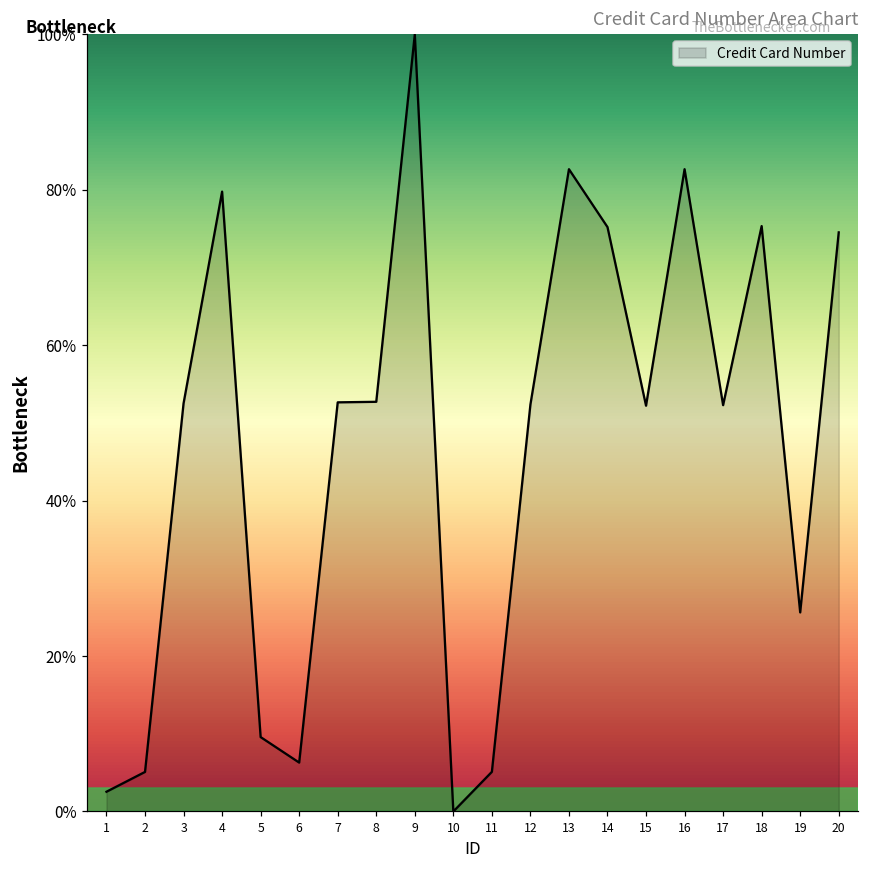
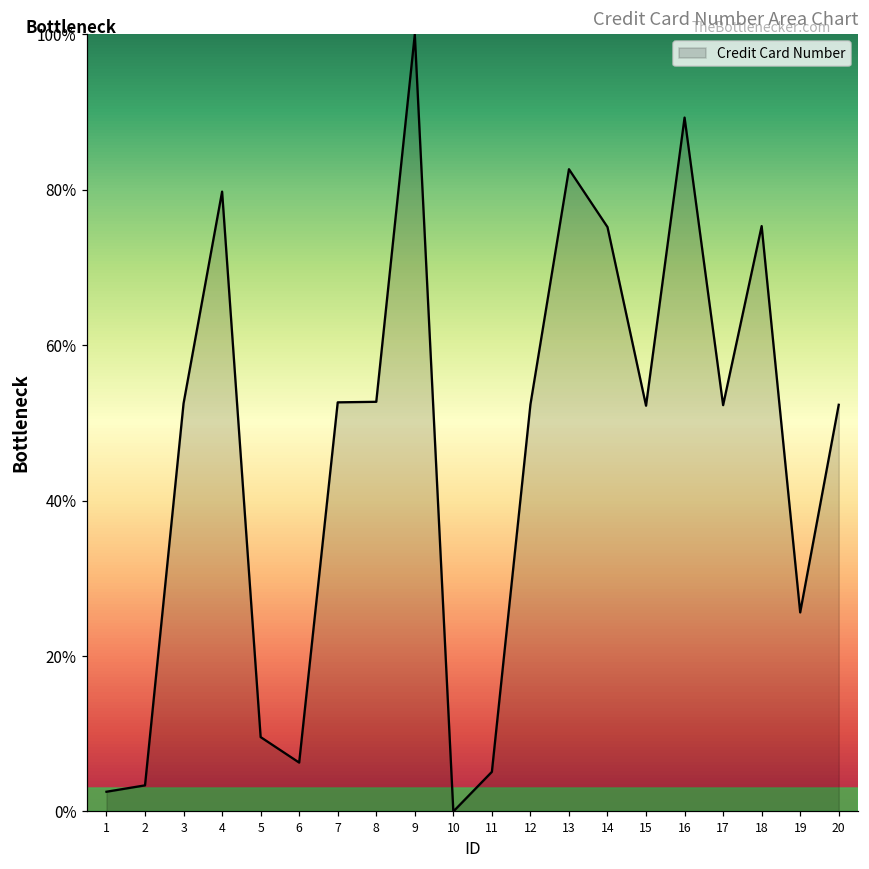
  {
-   "2": "5%",
+   "2": "3%",
    "3": "53%",
    "4": "80%",
    "5": "10%",
    "6": "6%",
    "7": "53%",
    "8": "53%",
    "9": "100%",
    "11": "5%",
    "12": "52%",
    "13": "83%",
    "14": "75%",
    "15": "52%",
-   "16": "83%",
+   "16": "89%",
    "17": "52%",
    "18": "75%",
    "19": "26%",
-   "20": "75%"
+   "20": "52%"
  }
